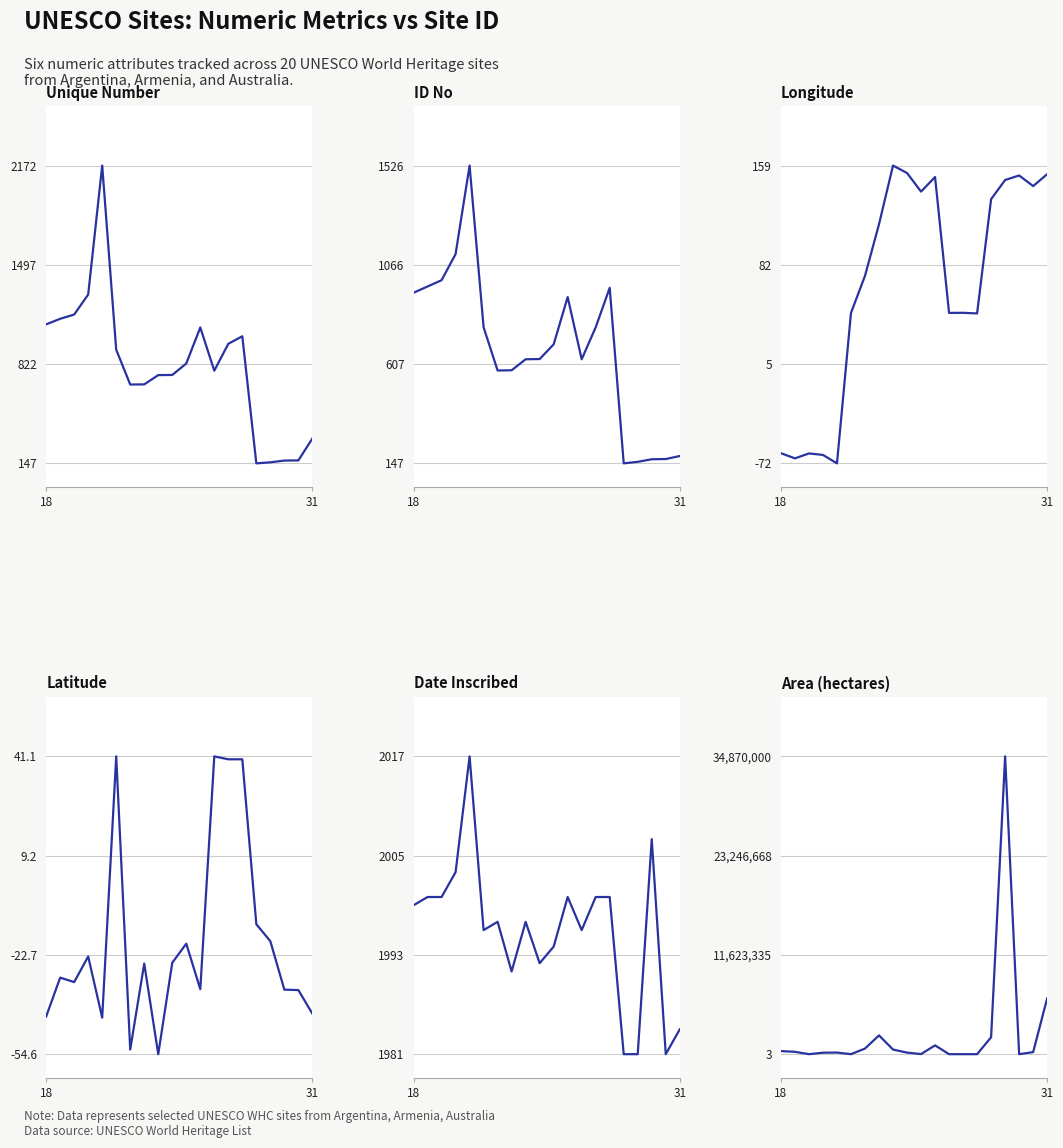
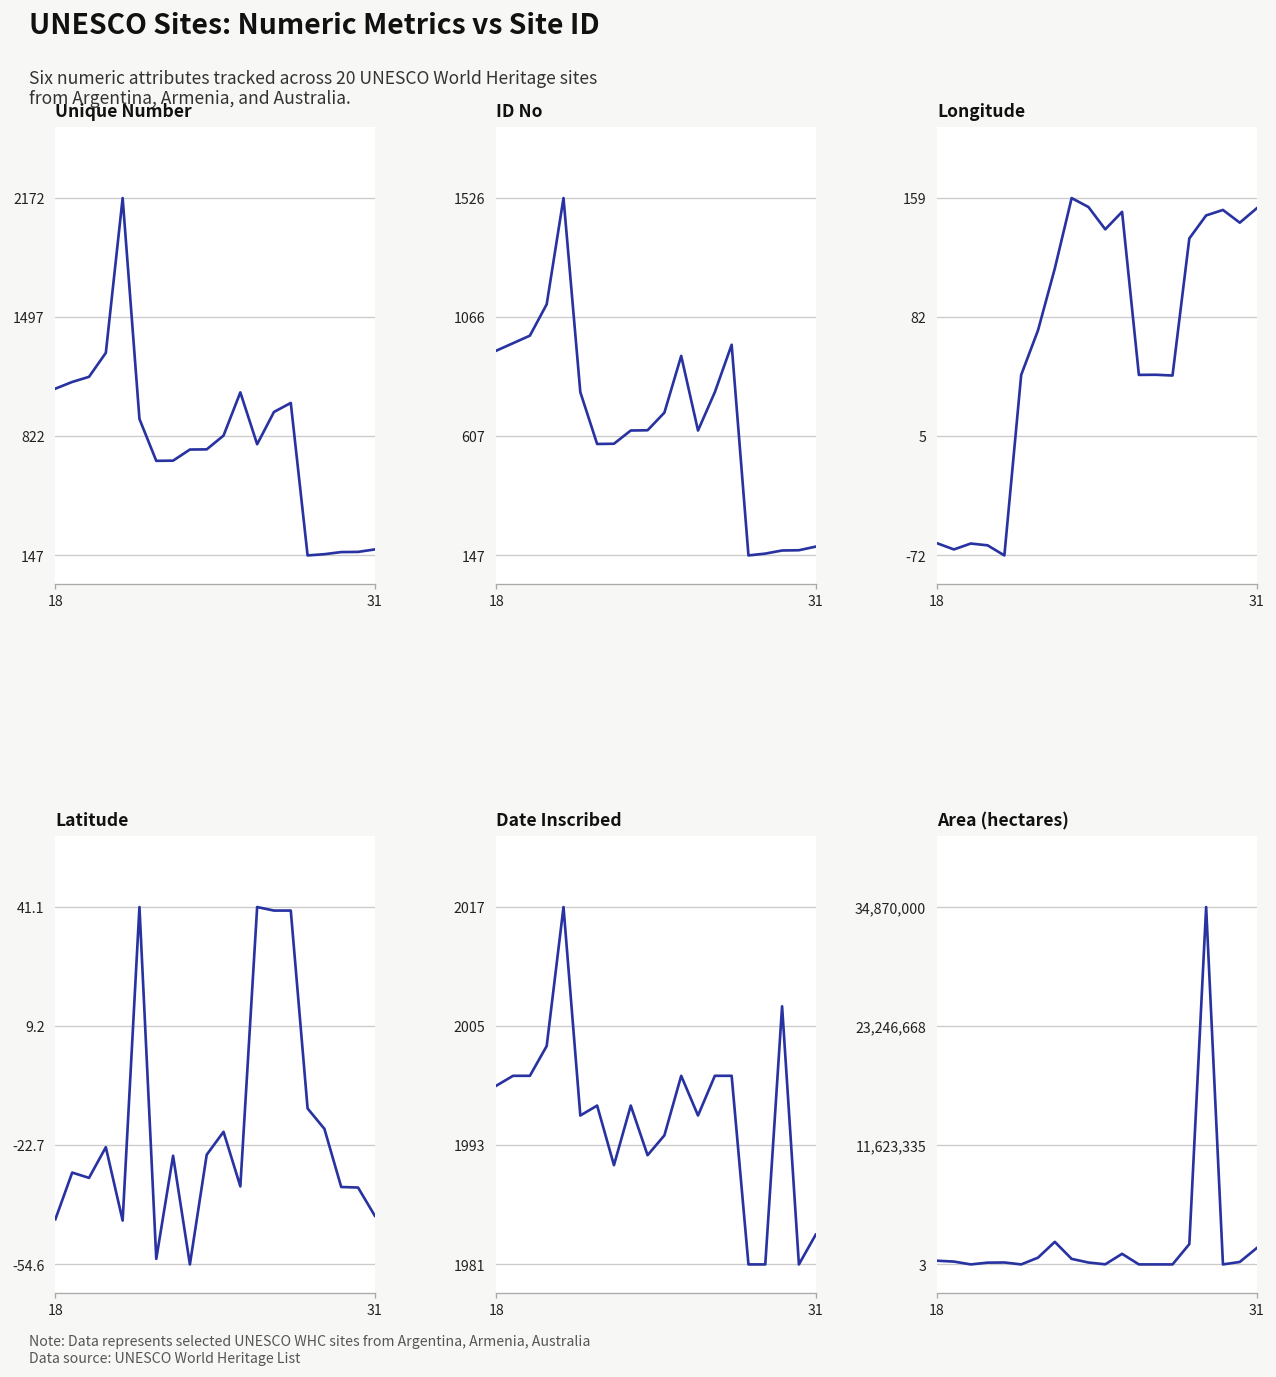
  {
    "Unique Number": {
-     "31": "320"
+     "31": "180"
    },
    "ID No": {
      "31": "180"
    },
    "Longitude": {
      "31": "152"
    },
    "Latitude": {
      "31": "-42"
    },
    "Date Inscribed": {
      "31": "1984"
    },
    "Area (hectares)": {
-     "31": "7,000,000"
+     "31": "2,000,000"
    }
  }
